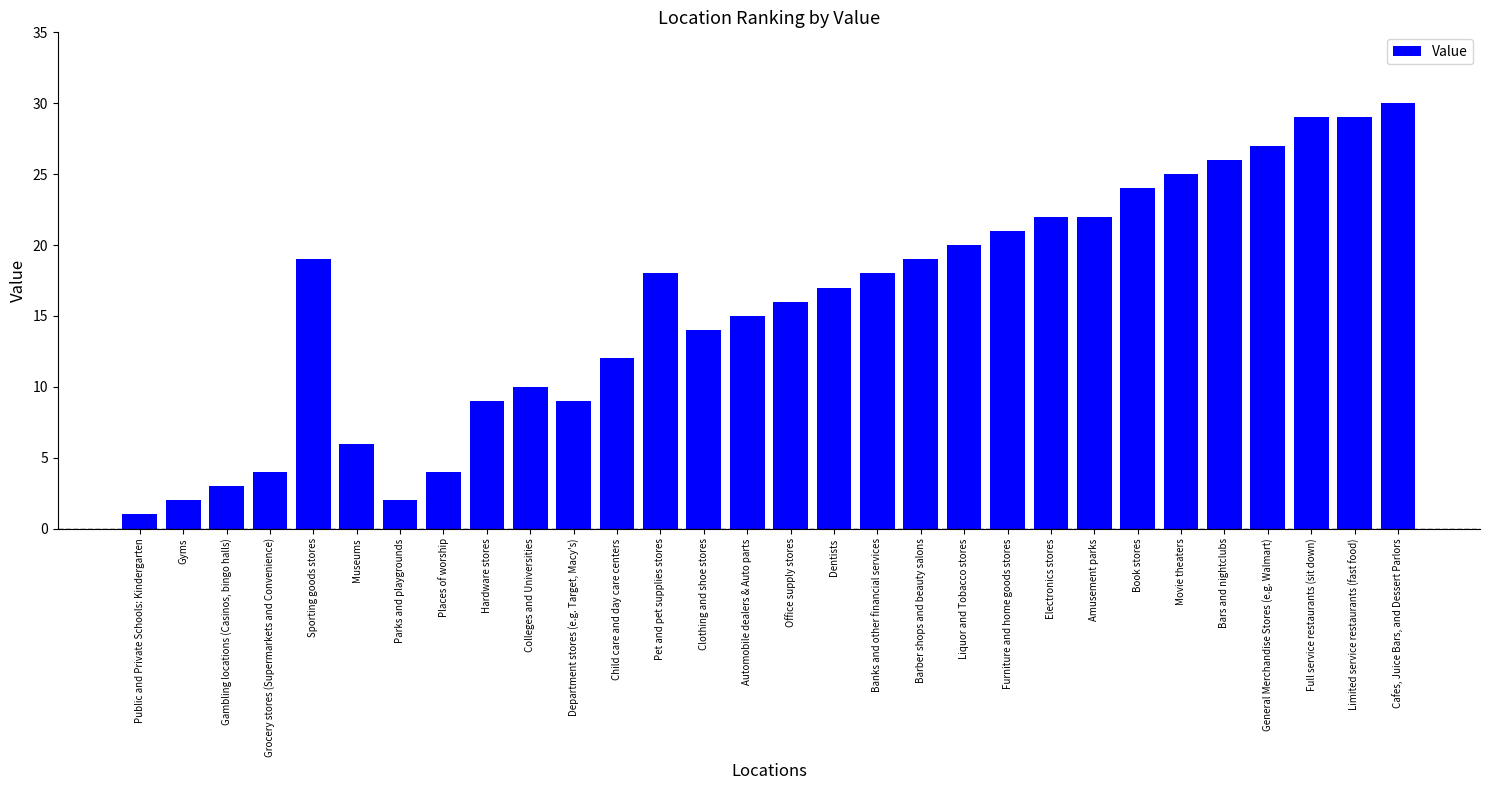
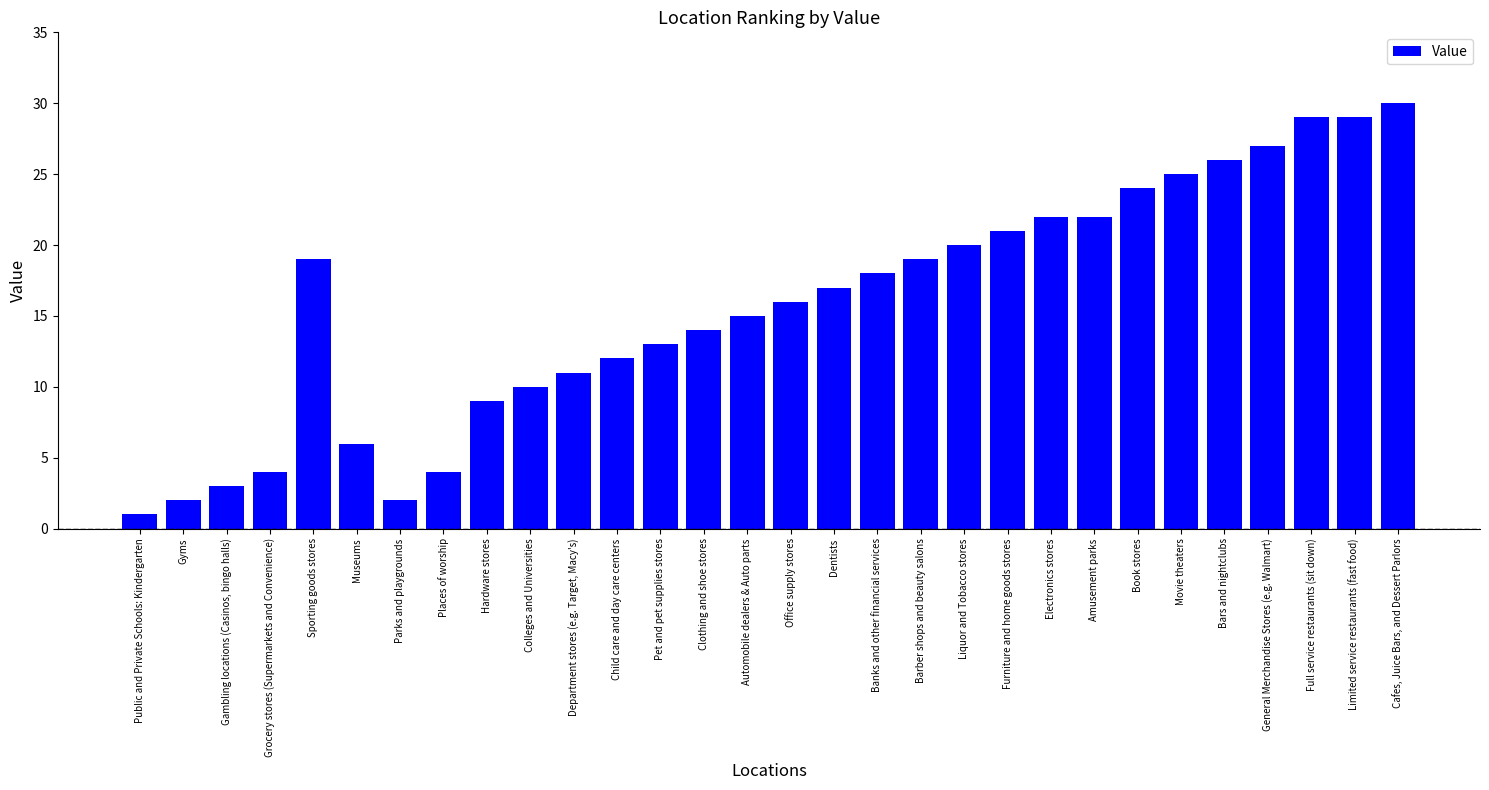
  {
    "Public and Private Schools: Kindergarten": 1,
    "Gyms": 2,
    "Gambling locations (Casinos, bingo halls)": 3,
    "Grocery stores (Supermarkets and Convenience)": 4,
    "Sporting goods stores": 19,
    "Museums": 6,
    "Parks and playgrounds": 2,
    "Places of worship": 4,
    "Hardware stores": 9,
    "Colleges and Universities": 10,
-   "Department stores (e.g. Target, Macy's)": 9,
+   "Department stores (e.g. Target, Macy's)": 11,
    "Child care and day care centers": 12,
-   "Pet and pet supplies stores": 18,
+   "Pet and pet supplies stores": 13,
    "Clothing and shoe stores": 14,
    "Automobile dealers & Auto parts": 15,
    "Office supply stores": 16,
    "Dentists": 17,
    "Banks and other financial services": 18,
    "Barber shops and beauty salons": 19,
    "Liquor and Tobacco stores": 20,
    "Furniture and home goods stores": 21,
    "Electronics stores": 22,
    "Amusement parks": 22,
    "Book stores": 24,
    "Movie theaters": 25,
    "Bars and nightclubs": 26,
    "General Merchandise Stores (e.g. Walmart)": 27,
    "Full service restaurants (sit down)": 29,
    "Limited service restaurants (fast food)": 29,
    "Cafes, Juice Bars, and Dessert Parlors": 30
  }
